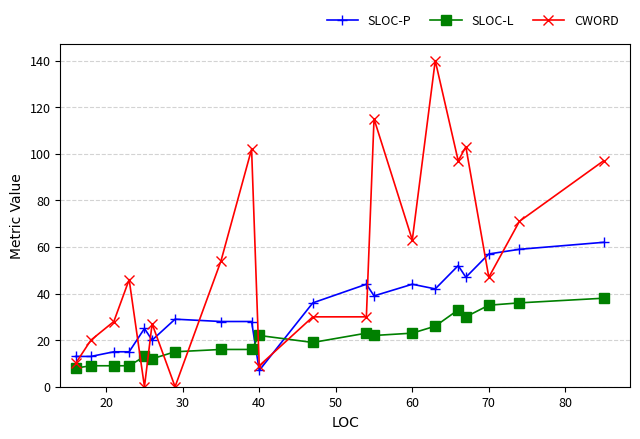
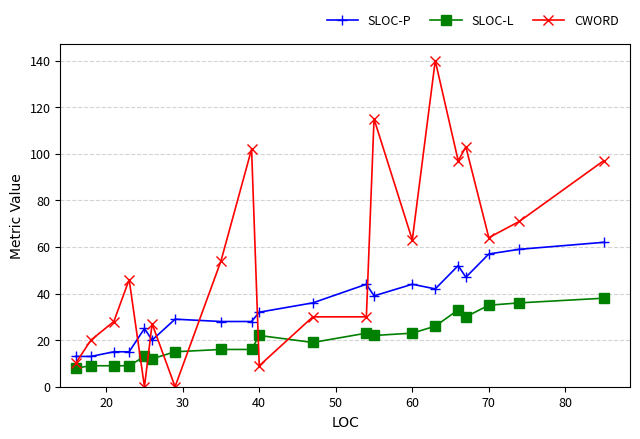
  {
    "SLOC-P": {
-     "40": 7,
+     "40": 32,
      "60": 44,
      "70": 57
    },
    "SLOC-L": {
      "40": 22,
      "60": 23,
      "70": 35
    },
    "CWORD": {
      "40": 9,
      "60": 63,
-     "70": 47
+     "70": 64
    }
  }
